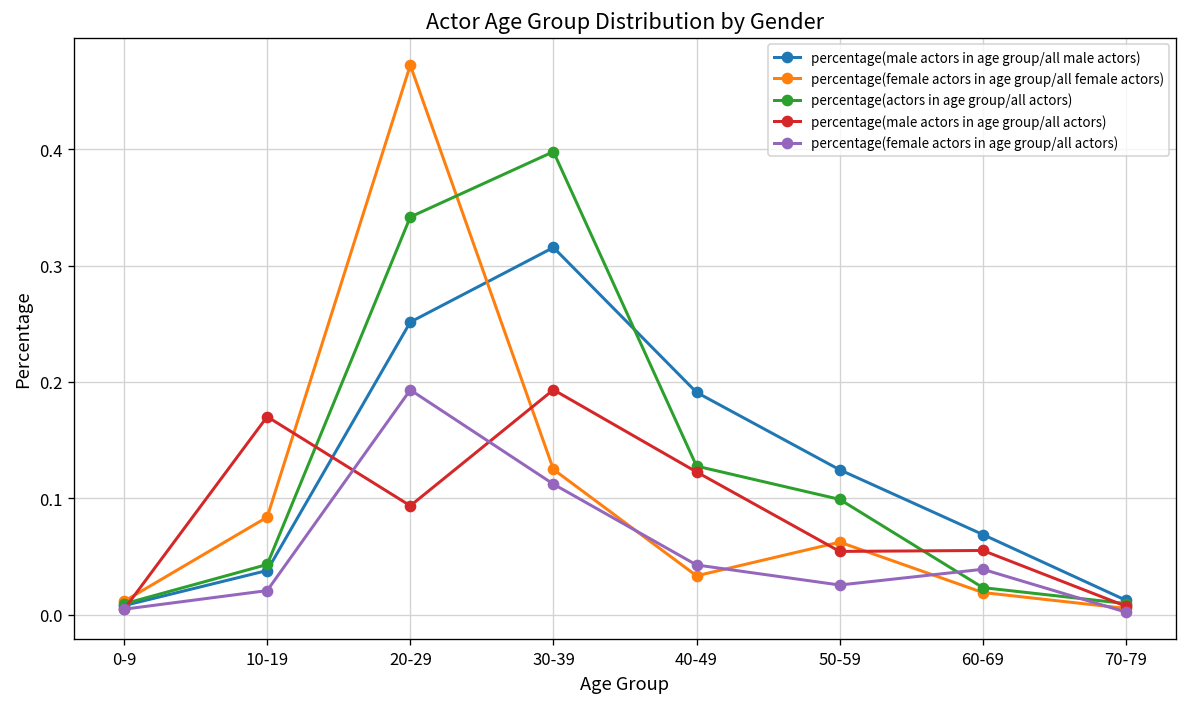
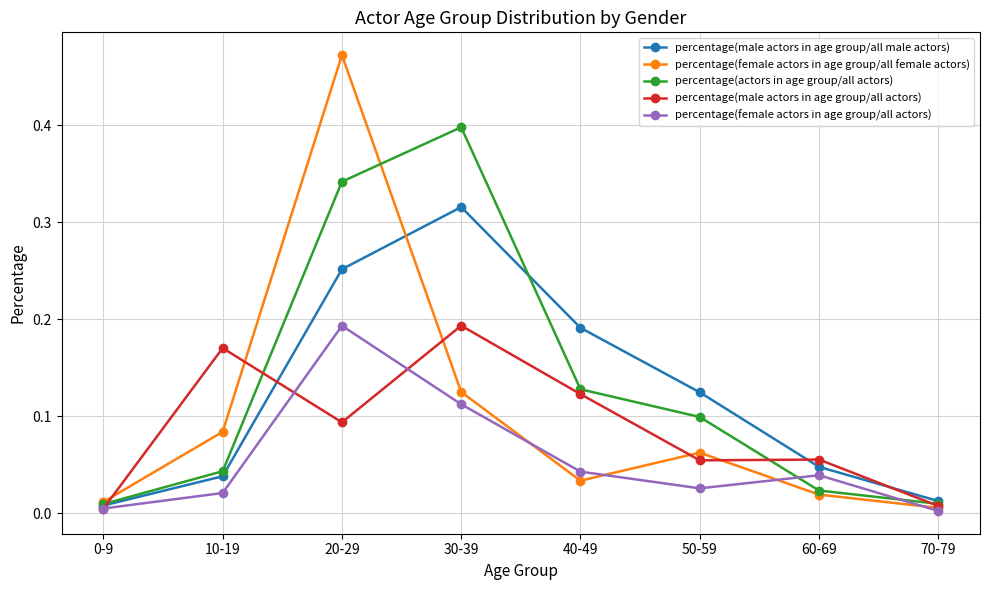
  {
    "percentage(male actors in age group/all male actors)": {
      "10-19": 0.04,
      "20-29": 0.25,
      "30-39": 0.32,
      "40-49": 0.19,
      "50-59": 0.12,
-     "60-69": 0.07,
+     "60-69": 0.05,
      "70-79": 0.01
    },
    "percentage(female actors in age group/all female actors)": {
      "10-19": 0.08,
      "20-29": 0.47,
      "30-39": 0.12,
      "40-49": 0.03,
      "50-59": 0.06,
      "60-69": 0.02
    },
    "percentage(actors in age group/all actors)": {
      "10-19": 0.04,
      "20-29": 0.34,
      "30-39": 0.40,
      "40-49": 0.13,
      "50-59": 0.10,
      "60-69": 0.02
    },
    "percentage(male actors in age group/all actors)": {
      "10-19": 0.17,
      "20-29": 0.09,
      "30-39": 0.19,
      "40-49": 0.12,
      "50-59": 0.05,
      "60-69": 0.06
    },
    "percentage(female actors in age group/all actors)": {
      "10-19": 0.02,
      "20-29": 0.19,
      "30-39": 0.11,
      "40-49": 0.04,
      "50-59": 0.03,
      "60-69": 0.04,
      "70-79": 0.00
    }
  }
